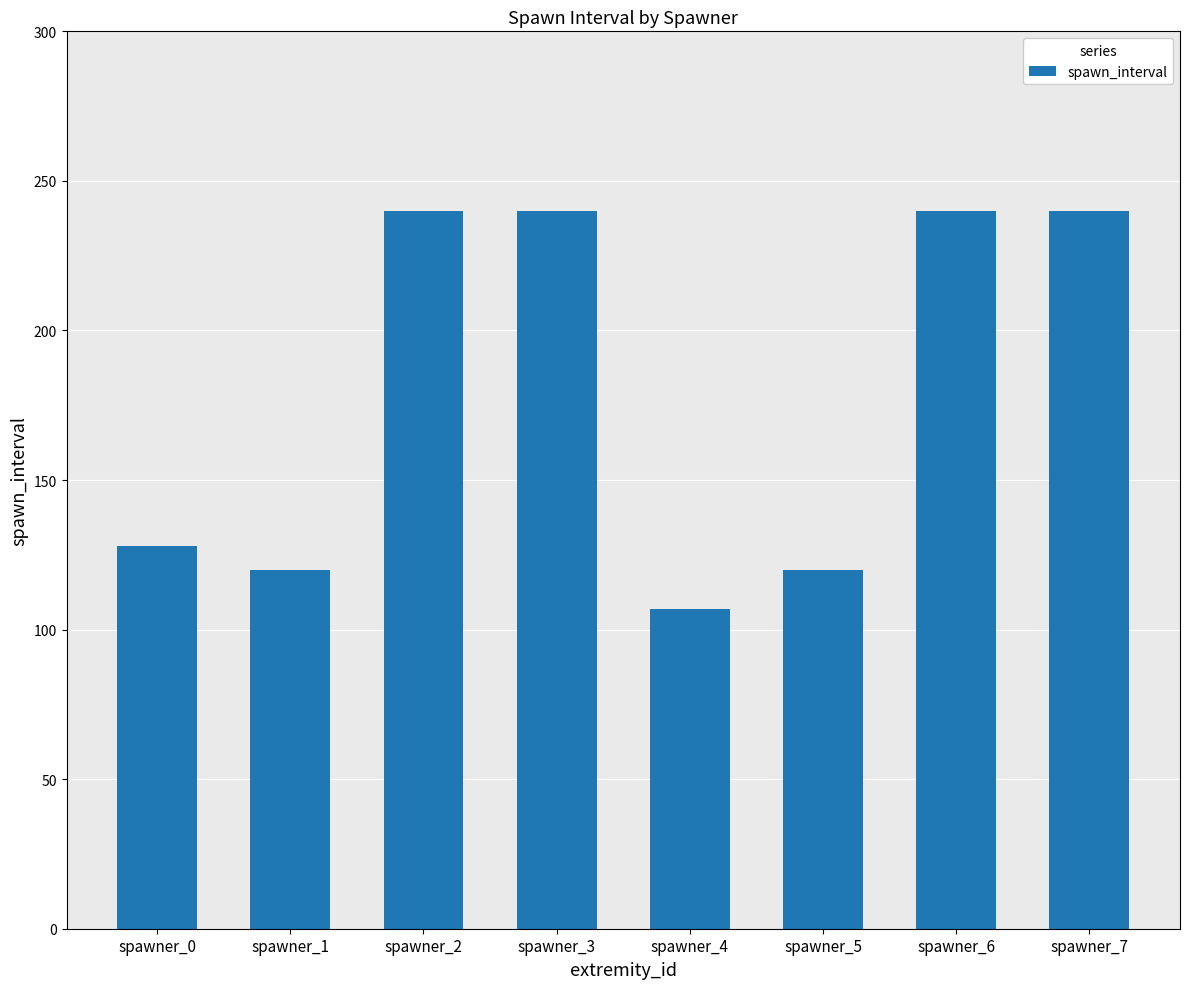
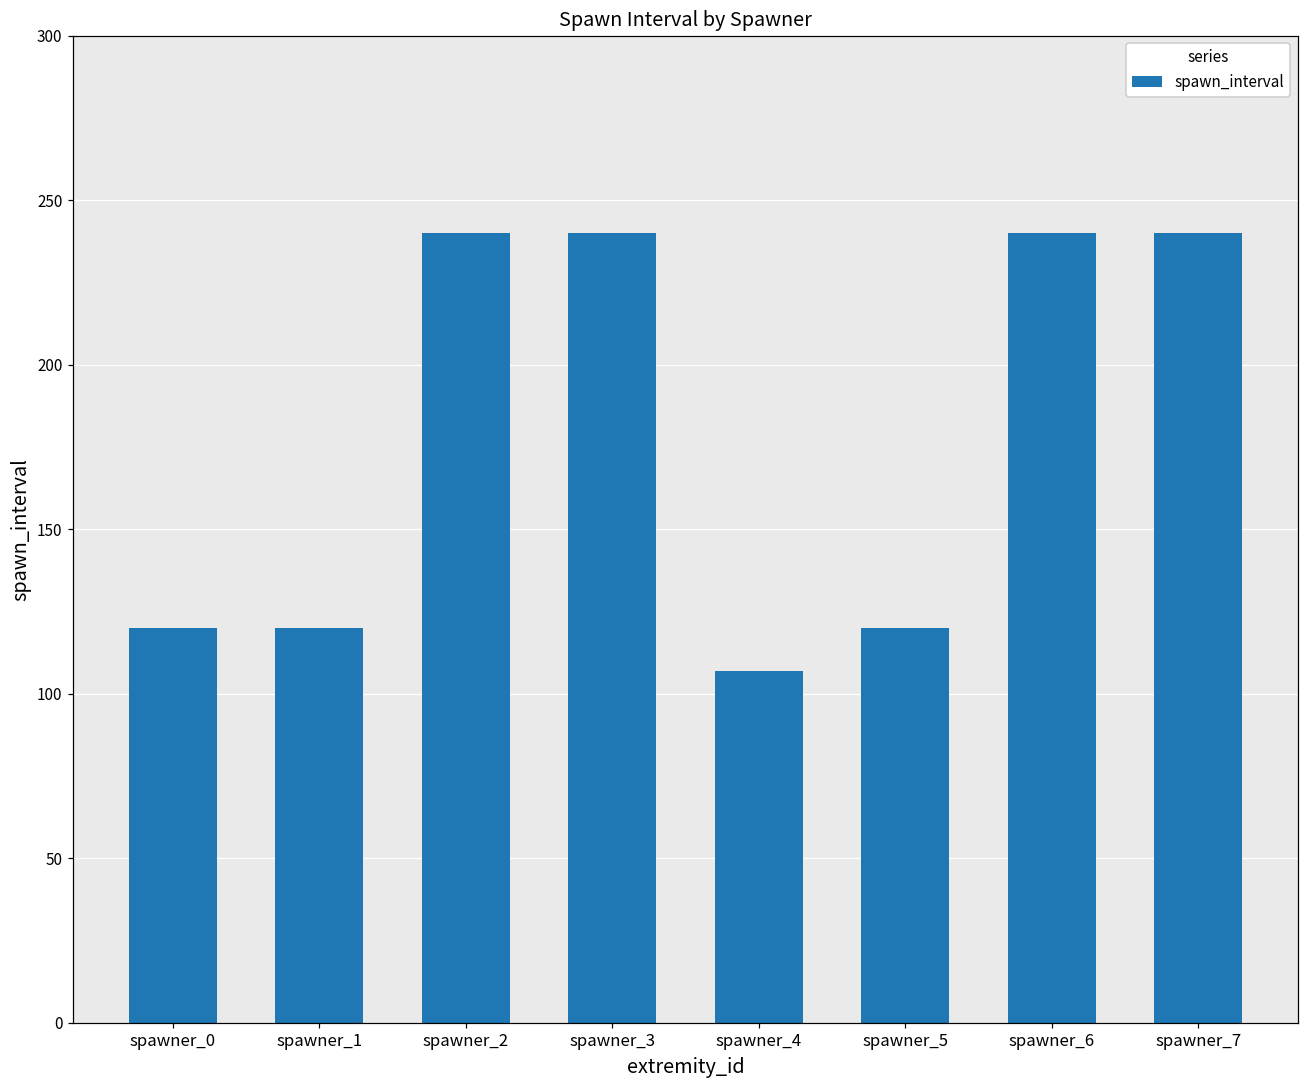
  {
-   "spawner_0": 128,
+   "spawner_0": 120,
    "spawner_1": 120,
    "spawner_2": 240,
    "spawner_3": 240,
    "spawner_4": 107,
    "spawner_5": 120,
    "spawner_6": 240,
    "spawner_7": 240
  }
